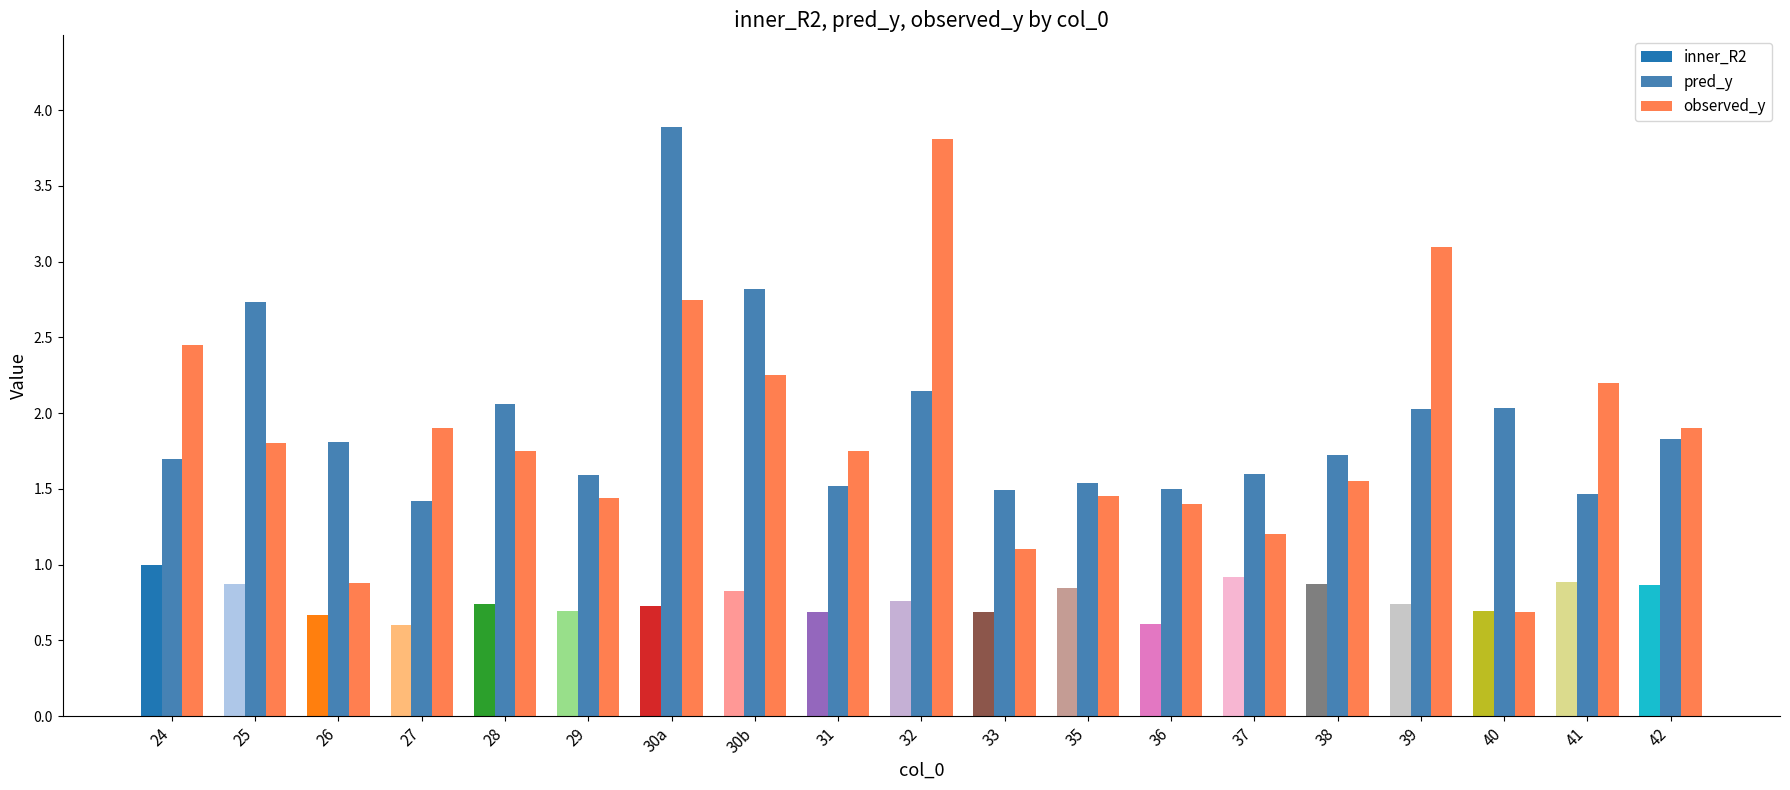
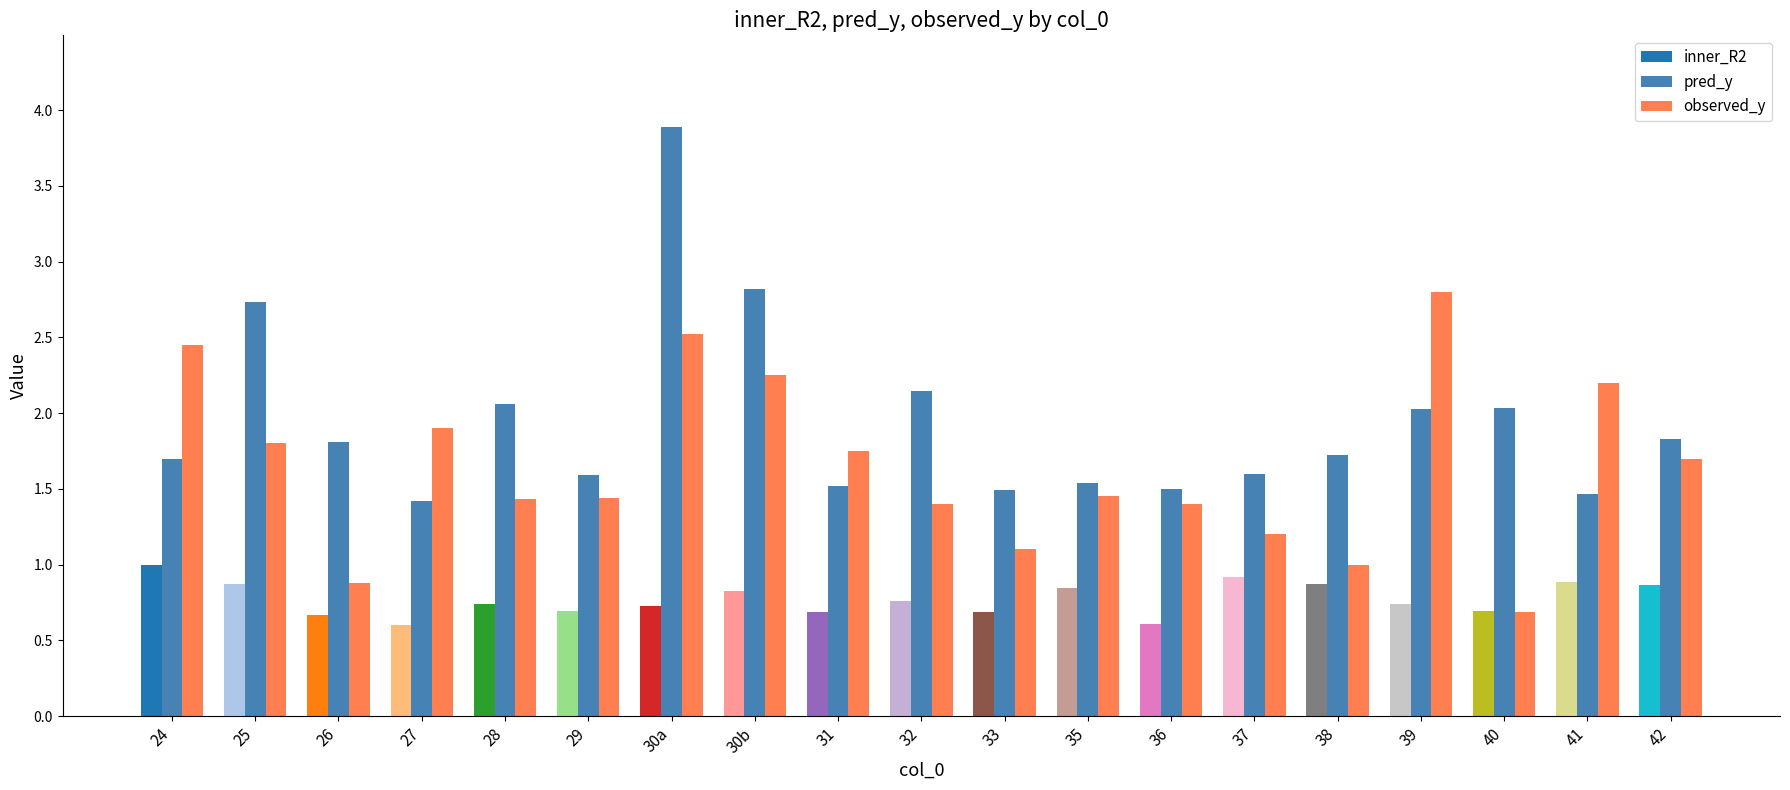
  {
    "observed_y": {
      "24": 2.45,
      "25": 1.80,
      "26": 0.88,
      "27": 1.90,
-     "28": 1.75,
+     "28": 1.43,
      "29": 1.44,
-     "30a": 2.75,
+     "30a": 2.52,
      "30b": 2.25,
      "31": 1.75,
-     "32": 3.81,
+     "32": 1.40,
      "33": 1.10,
      "35": 1.45,
      "36": 1.40,
      "37": 1.20,
-     "38": 1.55,
-     "39": 3.1,
+     "38": 1.00,
+     "39": 2.8,
      "40": 0.69,
      "41": 2.20,
-     "42": 1.9
+     "42": 1.7
    }
  }
